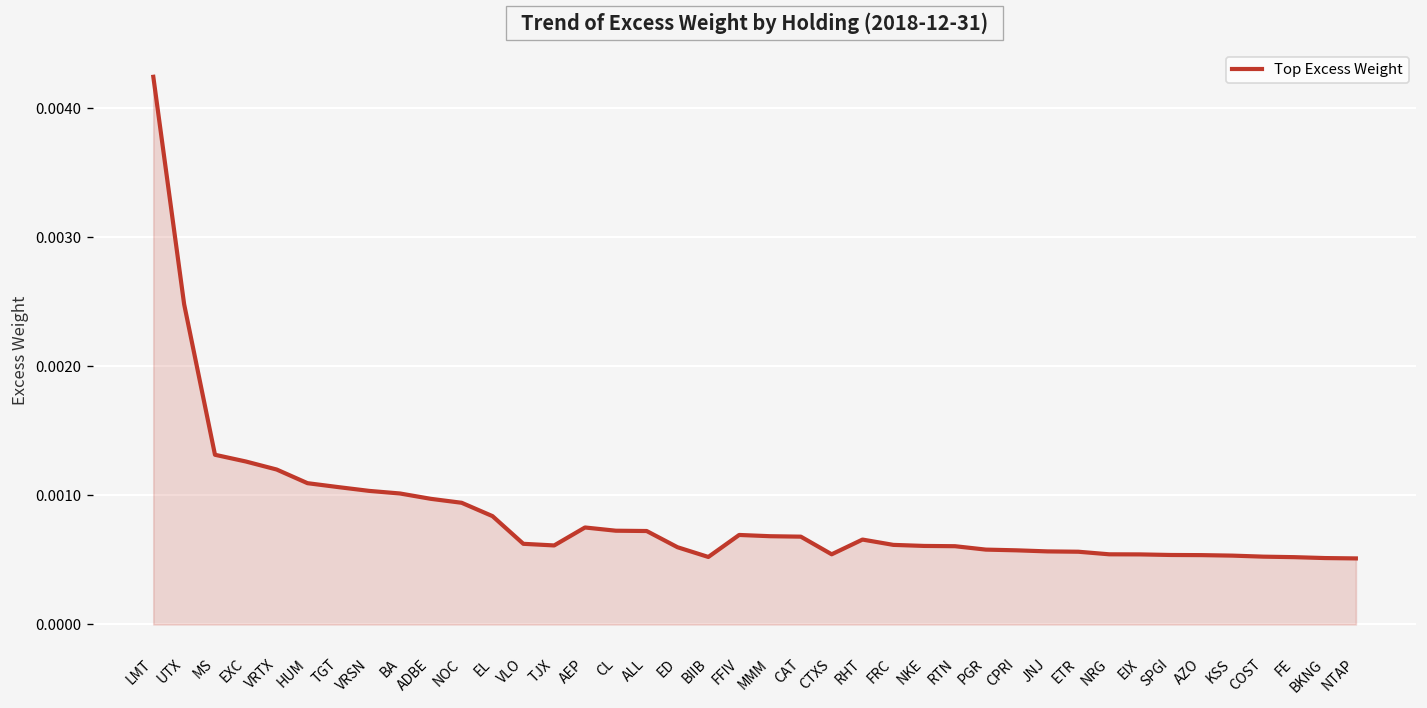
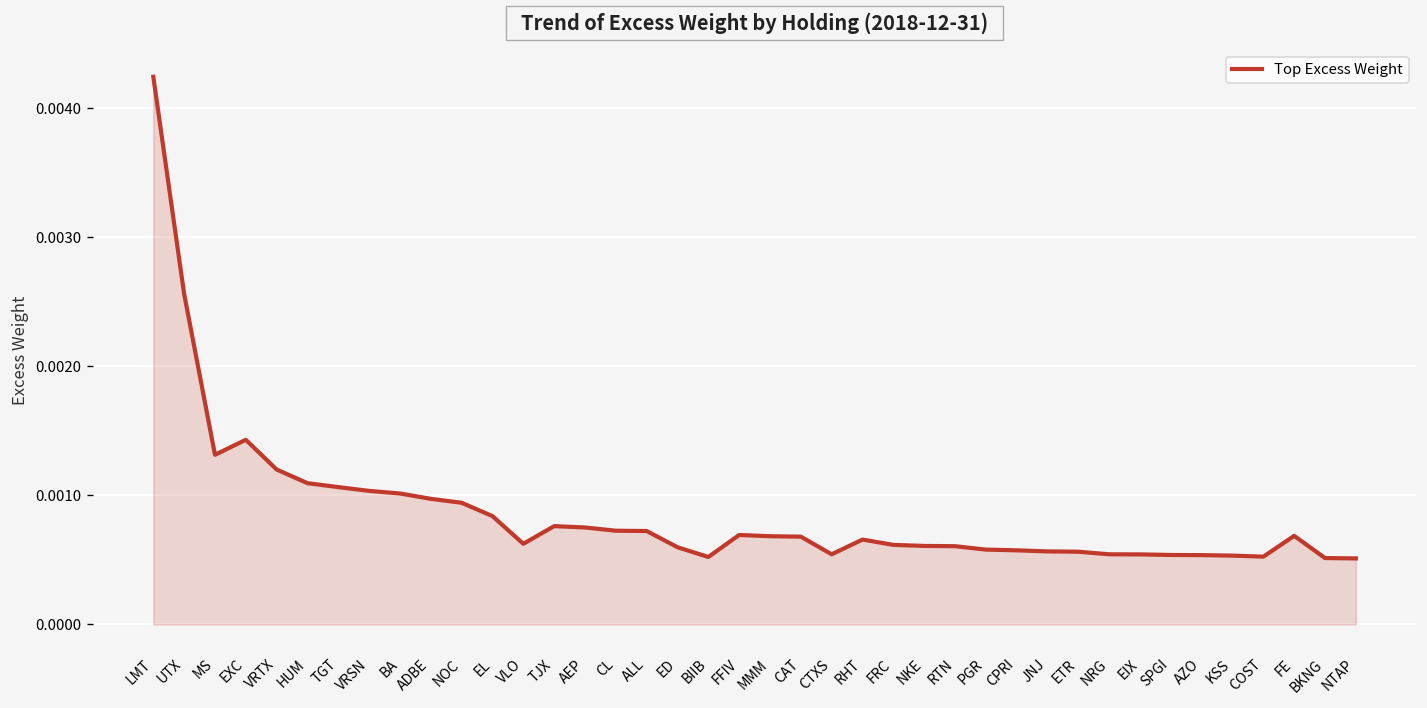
  {
    "LMT": 0.00424,
-   "UTX": 0.00248,
+   "UTX": 0.00256,
    "MS": 0.00131,
-   "EXC": 0.00126,
+   "EXC": 0.00143,
    "VRTX": 0.00120,
    "HUM": 0.00109,
    "TGT": 0.00106,
    "VRSN": 0.00103,
    "BA": 0.00101,
    "ADBE": 0.00097,
    "NOC": 0.00094,
    "EL": 0.00084,
    "VLO": 0.00062,
-   "TJX": 0.00061,
+   "TJX": 0.00076,
    "AEP": 0.00075,
    "CL": 0.00073,
    "ALL": 0.00072,
    "ED": 0.00060,
    "BIIB": 0.00052,
    "FFIV": 0.00069,
    "MMM": 0.00068,
    "CAT": 0.00068,
    "CTXS": 0.00054,
    "RHT": 0.00066,
    "FRC": 0.00062,
    "NKE": 0.00061,
    "RTN": 0.00061,
    "PGR": 0.00058,
    "CPRI": 0.00057,
    "JNJ": 0.00057,
    "ETR": 0.00056,
    "NRG": 0.00054,
    "EIX": 0.00054,
    "SPGI": 0.00054,
    "AZO": 0.00054,
    "KSS": 0.00053,
    "COST": 0.00052,
-   "FE": 0.00052,
+   "FE": 0.00069,
    "BKNG": 0.00051,
    "NTAP": 0.00051
  }
